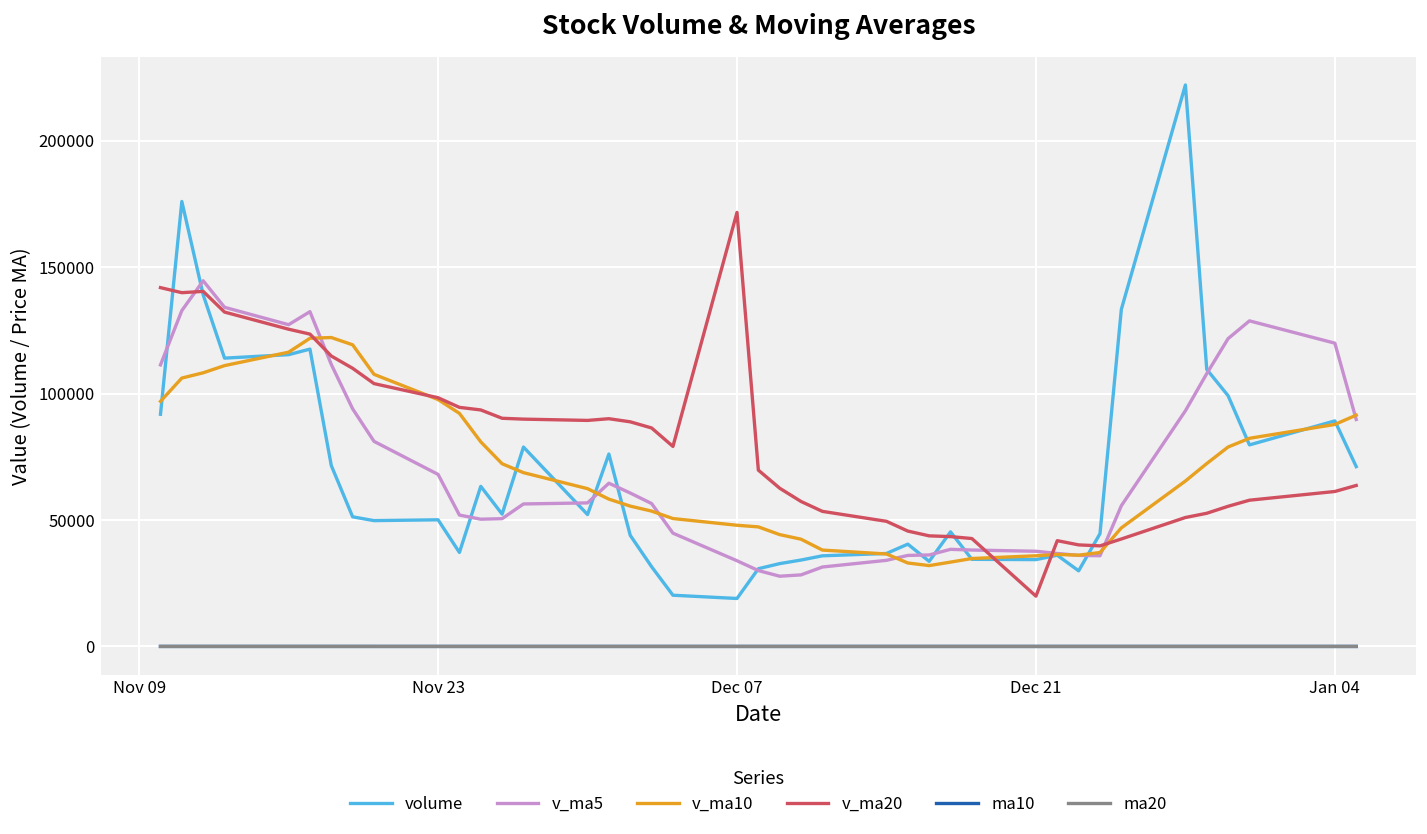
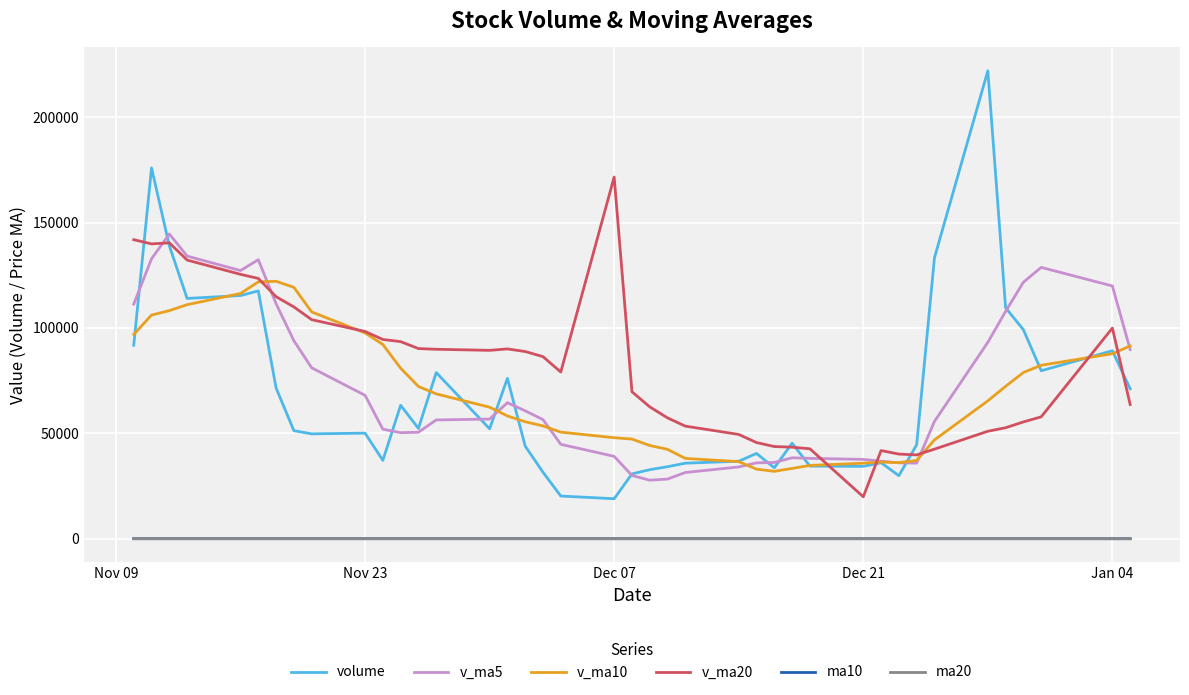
  {
    "volume": {
      "Nov 23": 50000,
      "Dec 07": 19000,
      "Dec 21": 34000,
      "Jan 04": 89000
    },
    "v_ma5": {
      "Nov 23": 68000,
-     "Dec 07": 34000,
+     "Dec 07": 39000,
      "Dec 21": 38000,
      "Jan 04": 120000
    },
    "v_ma10": {
      "Dec 07": 48000,
      "Dec 21": 36000,
      "Jan 04": 88000
    },
    "v_ma20": {
      "Dec 07": 172000,
      "Dec 21": 20000,
-     "Jan 04": 61000
+     "Jan 04": 100000
    },
    "ma20": {
      "Nov 23": 0,
      "Dec 07": 0,
      "Dec 21": 0,
      "Jan 04": 0
    }
  }
